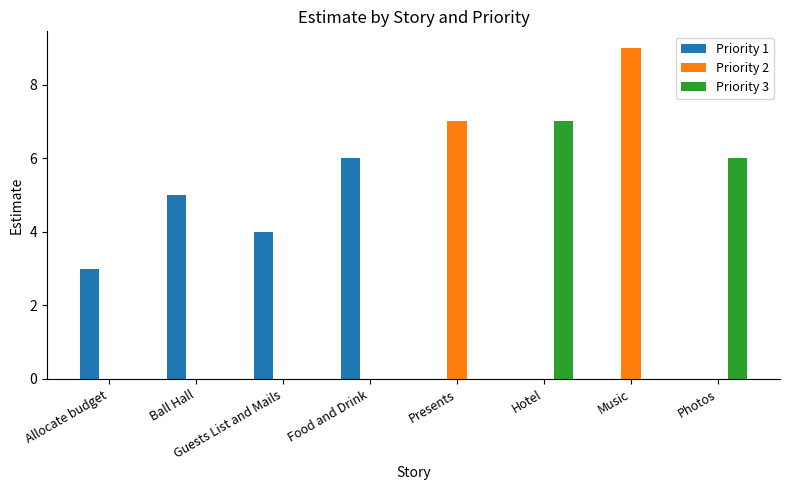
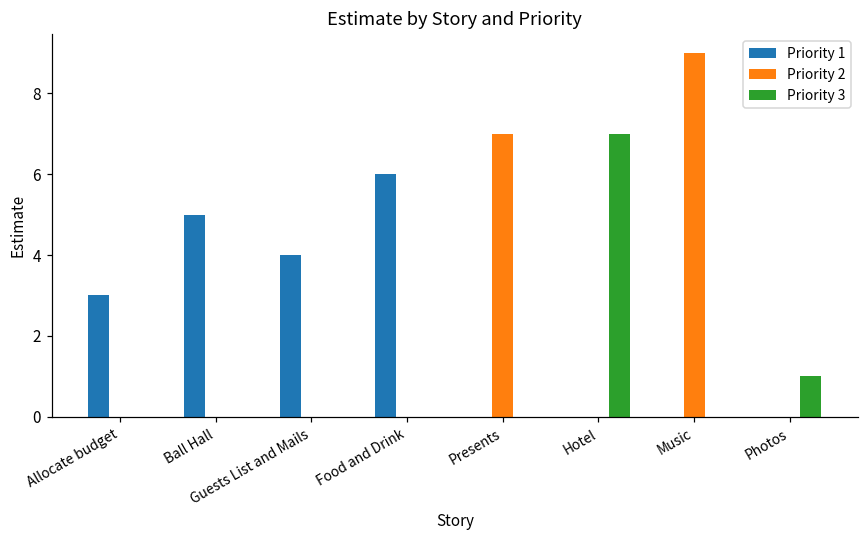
  {
    "Priority 1": {
      "Allocate budget": 3,
      "Ball Hall": 5,
      "Guests List and Mails": 4,
      "Food and Drink": 6,
      "Presents": 0,
      "Hotel": 0,
      "Music": 0,
      "Photos": 0
    },
    "Priority 2": {
      "Allocate budget": 0,
      "Ball Hall": 0,
      "Guests List and Mails": 0,
      "Food and Drink": 0,
      "Presents": 7,
      "Hotel": 0,
      "Music": 9,
      "Photos": 0
    },
    "Priority 3": {
      "Allocate budget": 0,
      "Ball Hall": 0,
      "Guests List and Mails": 0,
      "Food and Drink": 0,
      "Presents": 0,
      "Hotel": 7,
      "Music": 0,
-     "Photos": 6
+     "Photos": 1
    }
  }
